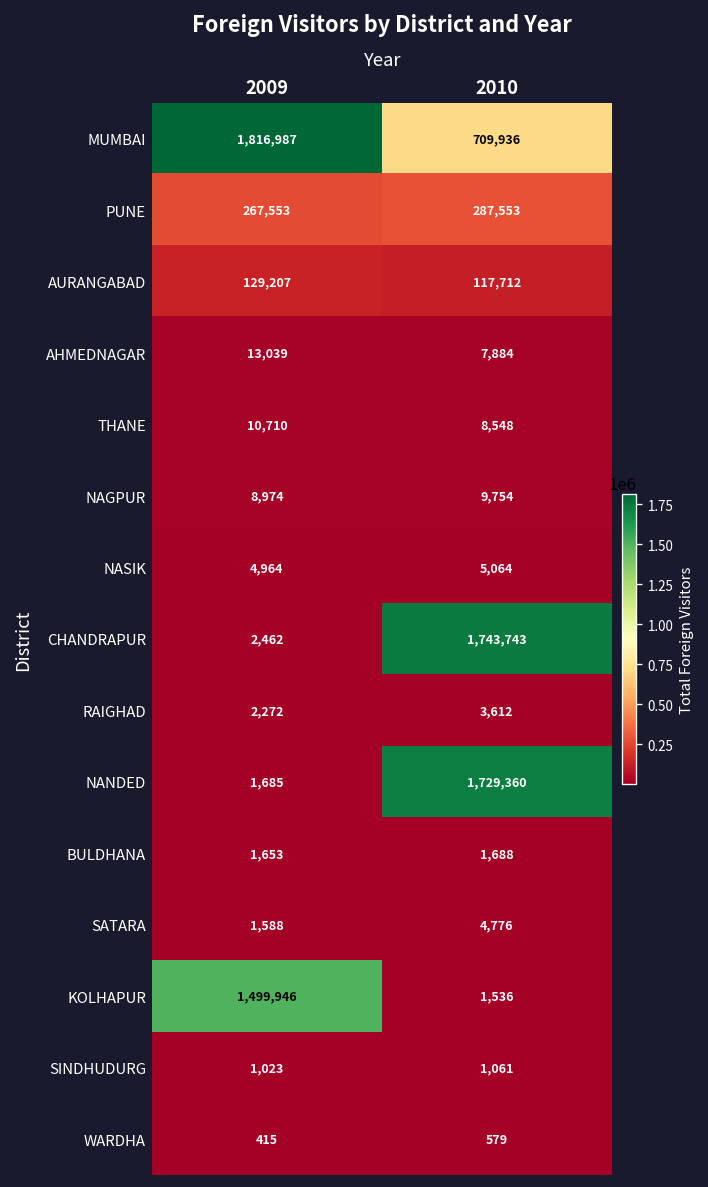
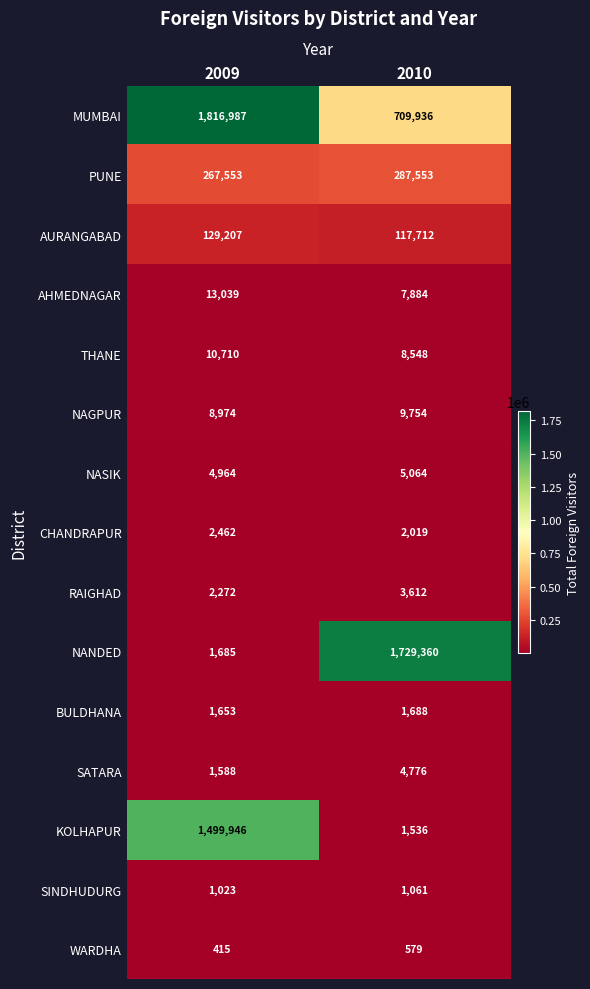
  {
    "MUMBAI": {
      "2009": "1,816,987",
      "2010": "709,936"
    },
    "PUNE": {
      "2009": "267,553",
      "2010": "287,553"
    },
    "AURANGABAD": {
      "2009": "129,207",
      "2010": "117,712"
    },
    "AHMEDNAGAR": {
      "2009": "13,039",
      "2010": "7,884"
    },
    "THANE": {
      "2009": "10,710",
      "2010": "8,548"
    },
    "NAGPUR": {
      "2009": "8,974",
      "2010": "9,754"
    },
    "NASIK": {
      "2009": "4,964",
      "2010": "5,064"
    },
    "CHANDRAPUR": {
      "2009": "2,462",
-     "2010": "1,743,743"
+     "2010": "2,019"
    },
    "RAIGHAD": {
      "2009": "2,272",
      "2010": "3,612"
    },
    "NANDED": {
      "2009": "1,685",
      "2010": "1,729,360"
    },
    "BULDHANA": {
      "2009": "1,653",
      "2010": "1,688"
    },
    "SATARA": {
      "2009": "1,588",
      "2010": "4,776"
    },
    "KOLHAPUR": {
      "2009": "1,499,946",
      "2010": "1,536"
    },
    "SINDHUDURG": {
      "2009": "1,023",
      "2010": "1,061"
    },
    "WARDHA": {
      "2009": "415",
      "2010": "579"
    }
  }
